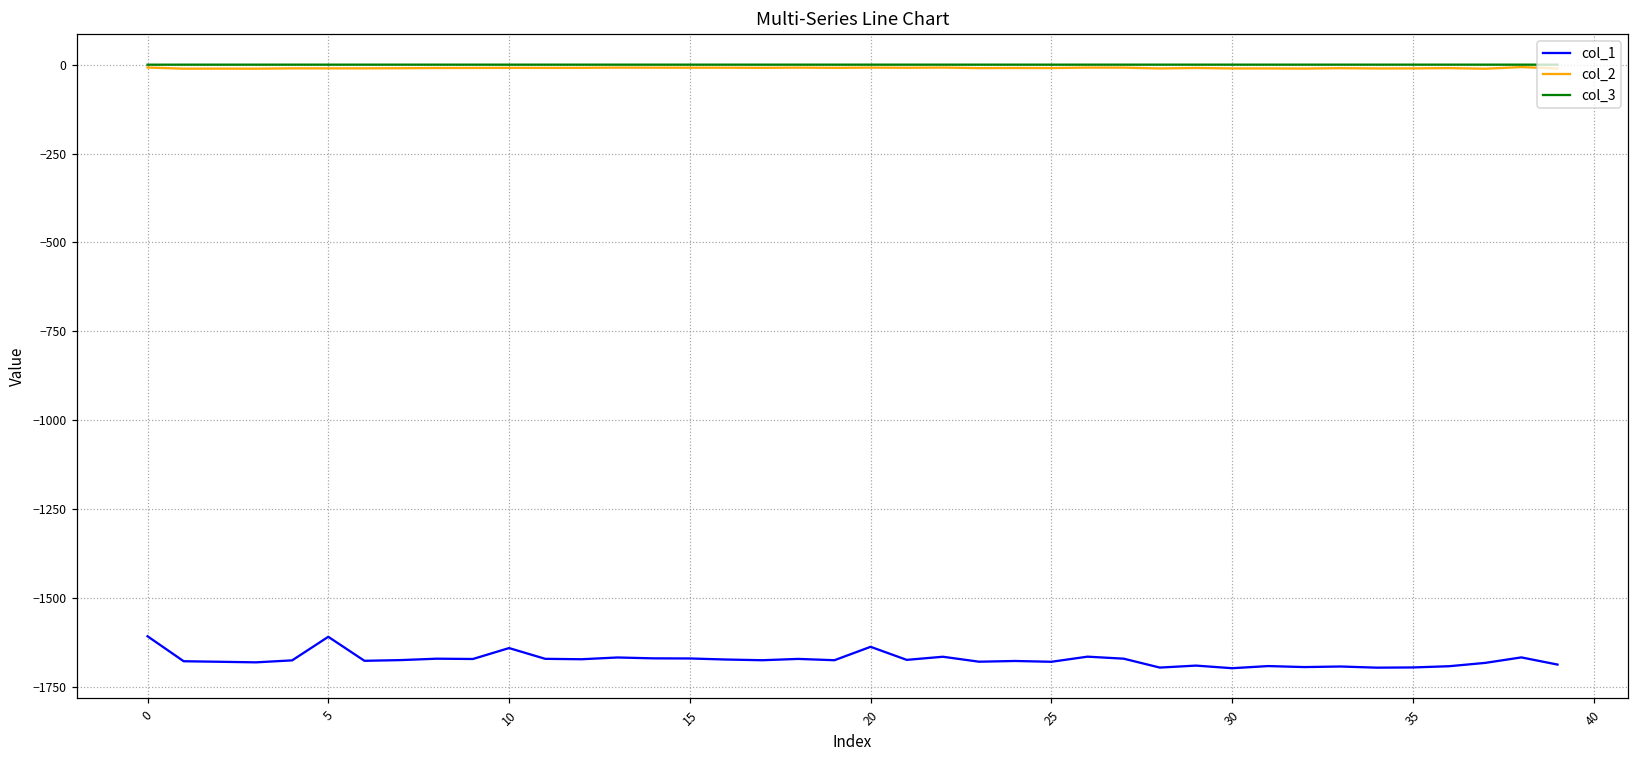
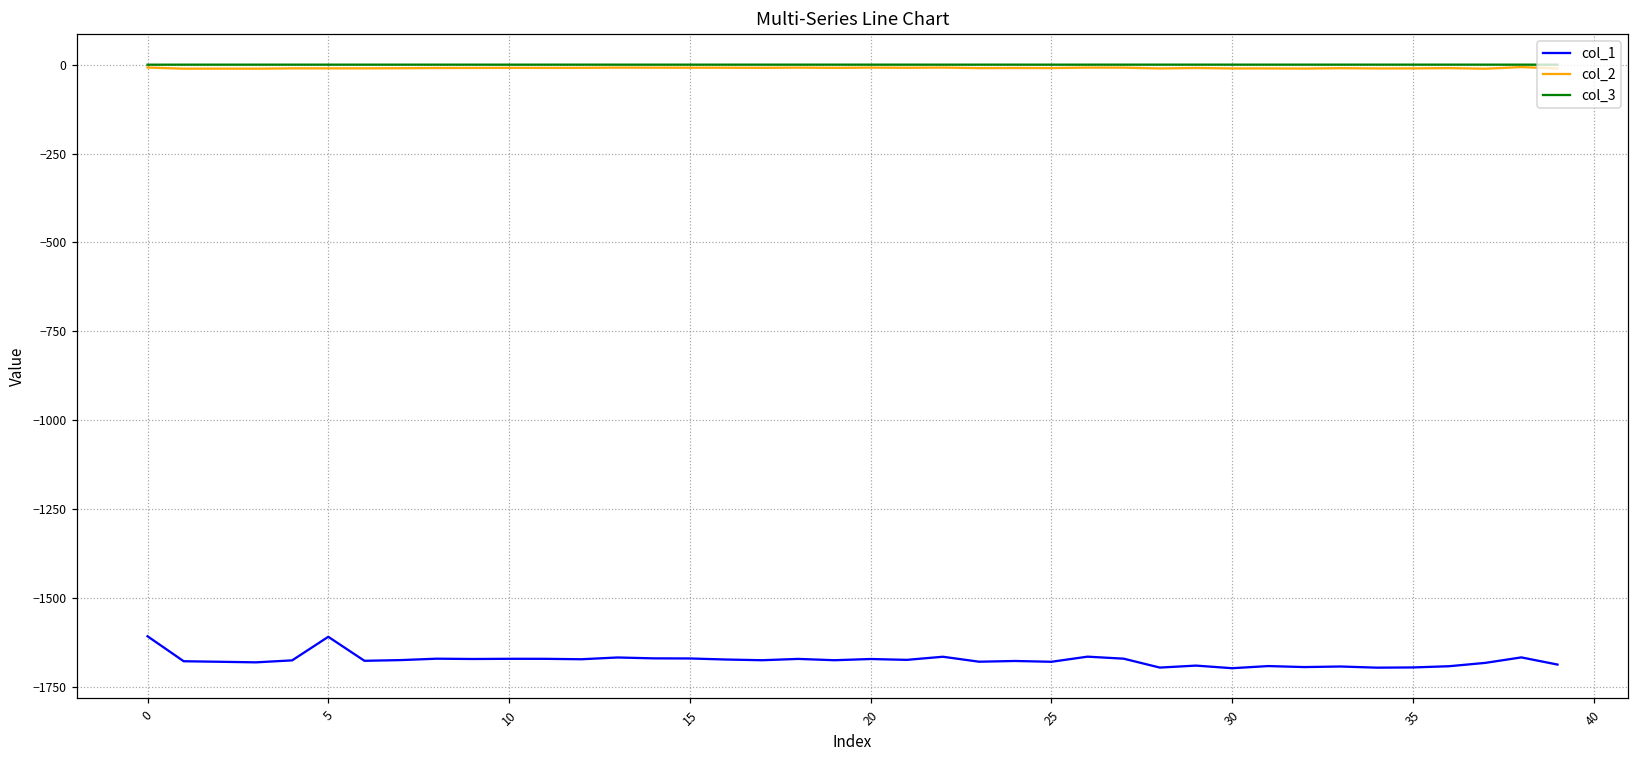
  {
    "col_1": {
      "0": -1610,
      "5": -1610,
-     "10": -1640,
+     "10": -1670,
      "15": -1670,
-     "20": -1640,
+     "20": -1670,
      "25": -1680,
      "30": -1700,
      "35": -1690
    },
    "col_2": {
      "0": -10,
      "5": -10,
      "10": -10,
      "15": -10,
      "20": -10,
      "25": -10,
      "30": -10,
      "35": -10
    },
    "col_3": {
      "0": 0,
      "5": 0,
      "10": 0,
      "15": 0,
      "20": 0,
      "25": 0,
      "30": 0,
      "35": 0
    }
  }
